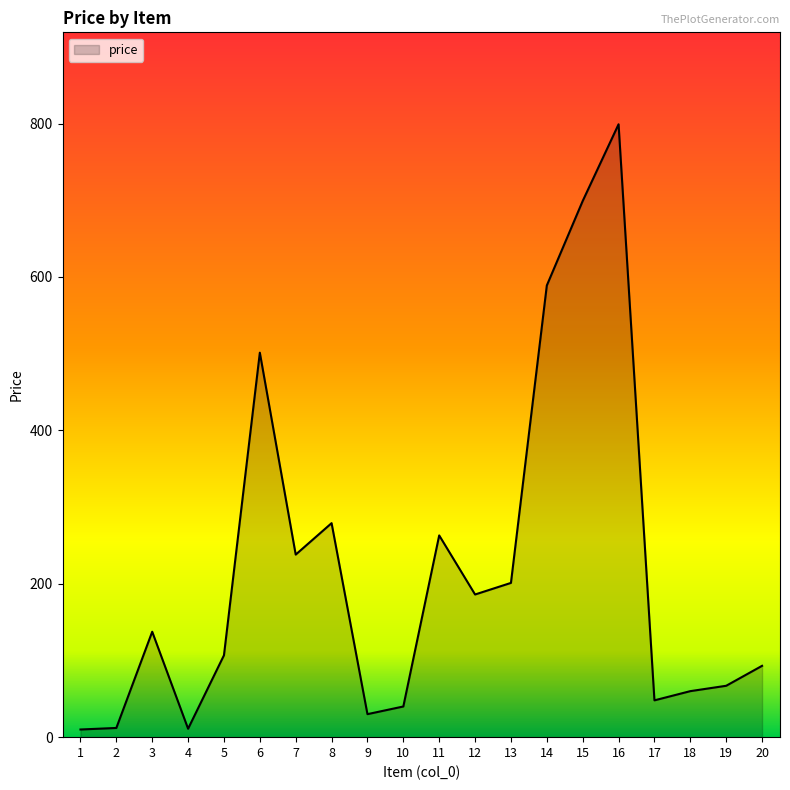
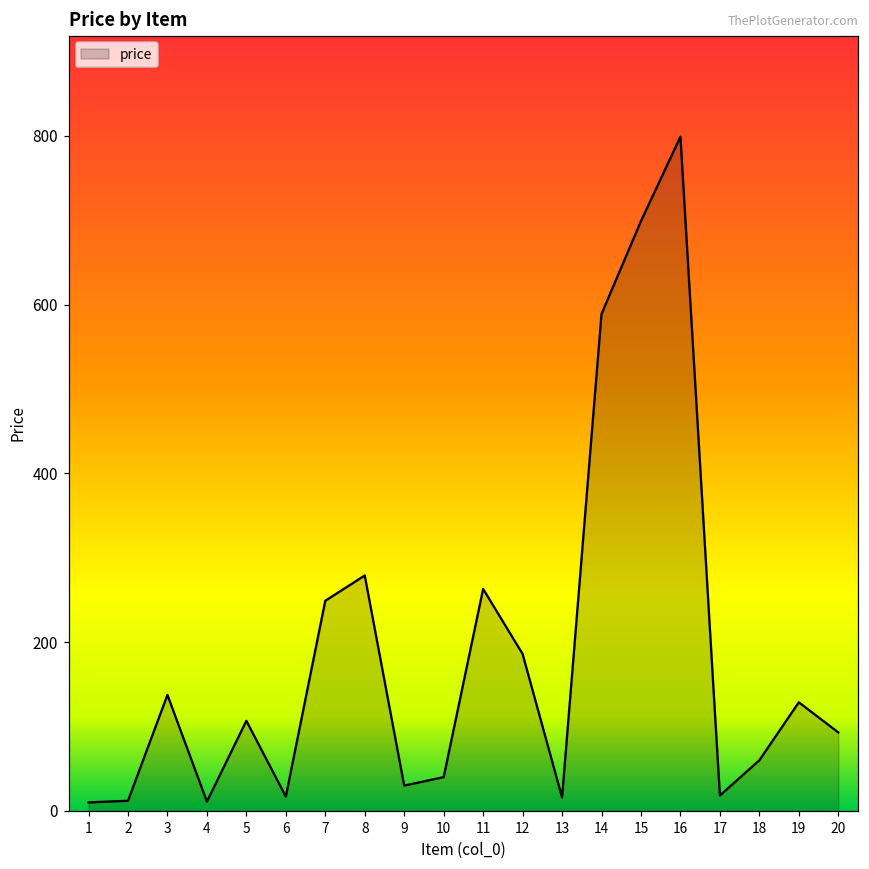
  {
    "1": 10,
    "2": 10,
    "3": 140,
    "4": 10,
    "5": 110,
-   "6": 500,
-   "7": 240,
+   "6": 20,
+   "7": 250,
    "8": 280,
    "9": 30,
    "10": 40,
    "11": 260,
    "12": 190,
-   "13": 200,
+   "13": 20,
    "14": 590,
    "15": 700,
    "16": 800,
-   "17": 50,
+   "17": 20,
    "18": 60,
-   "19": 70,
+   "19": 130,
    "20": 90
  }
